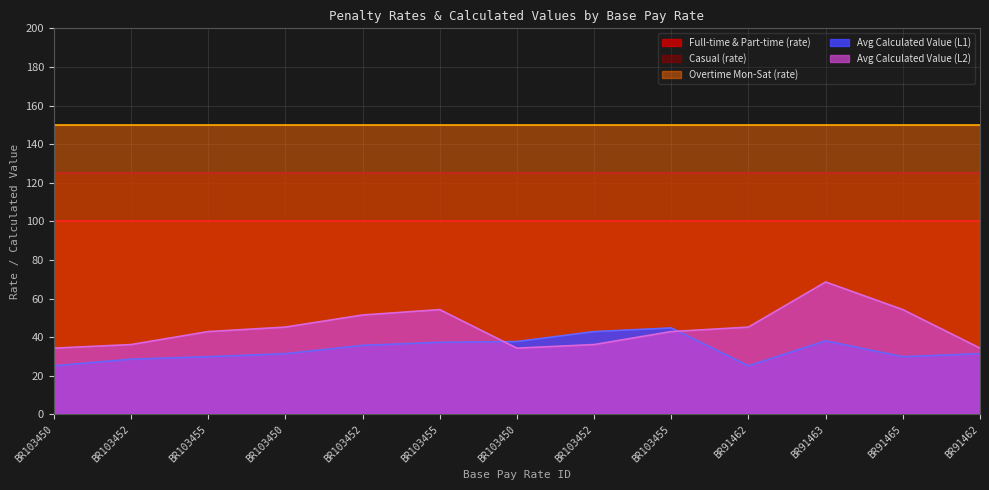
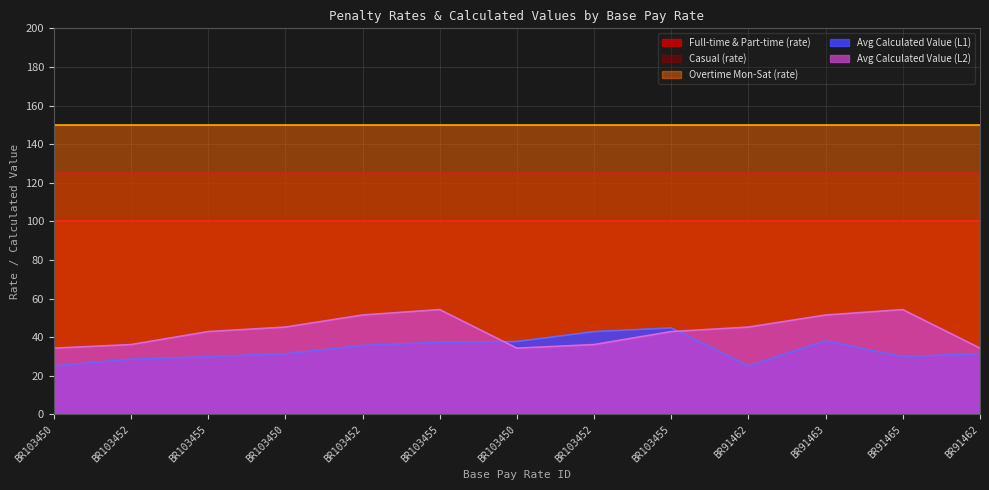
  {
    "Full-time & Part-time (rate)": {
      "BR91463": 100,
      "BR91465": 100
    },
    "Casual (rate)": {
      "BR91463": 125,
      "BR91465": 125
    },
    "Overtime Mon-Sat (rate)": {
      "BR91463": 150,
      "BR91465": 150
    },
    "Avg Calculated Value (L1)": {
      "BR91463": 38,
      "BR91465": 30
    },
    "Avg Calculated Value (L2)": {
-     "BR91463": 69,
+     "BR91463": 52,
      "BR91465": 54
    }
  }
